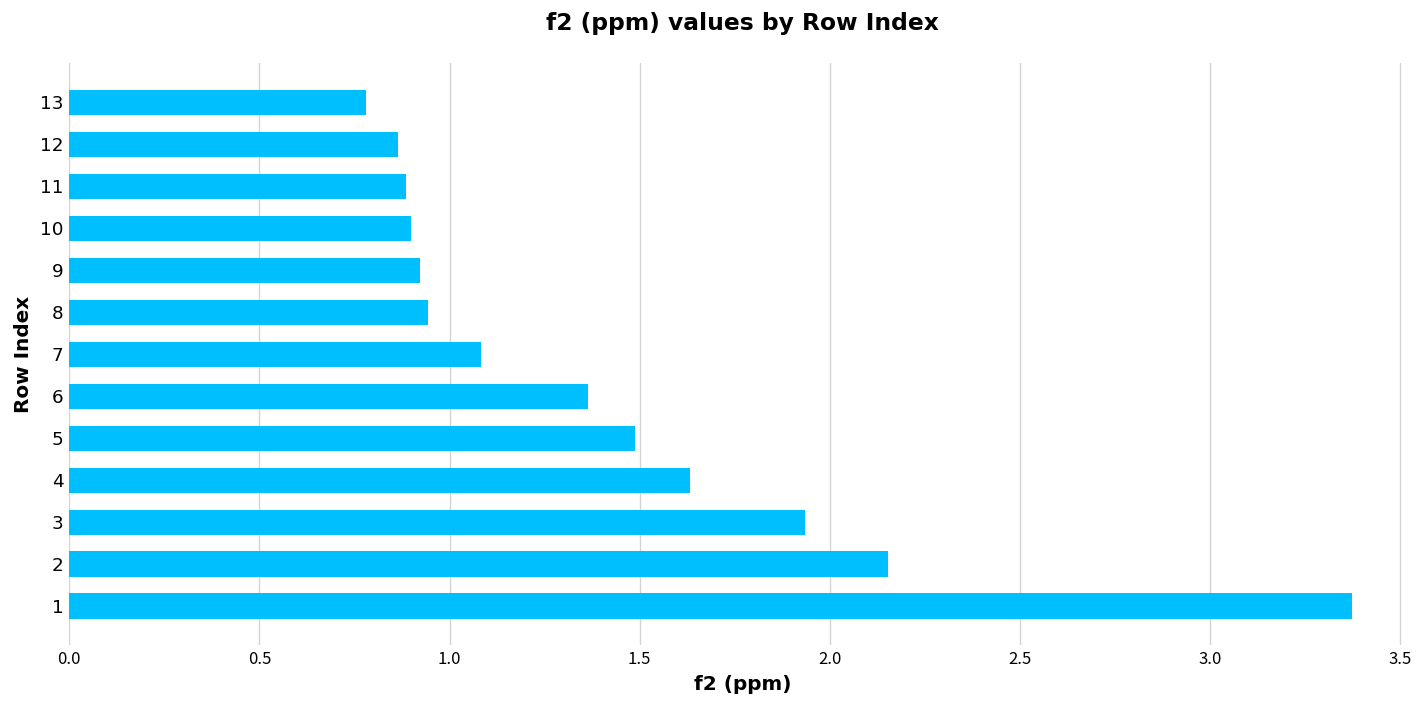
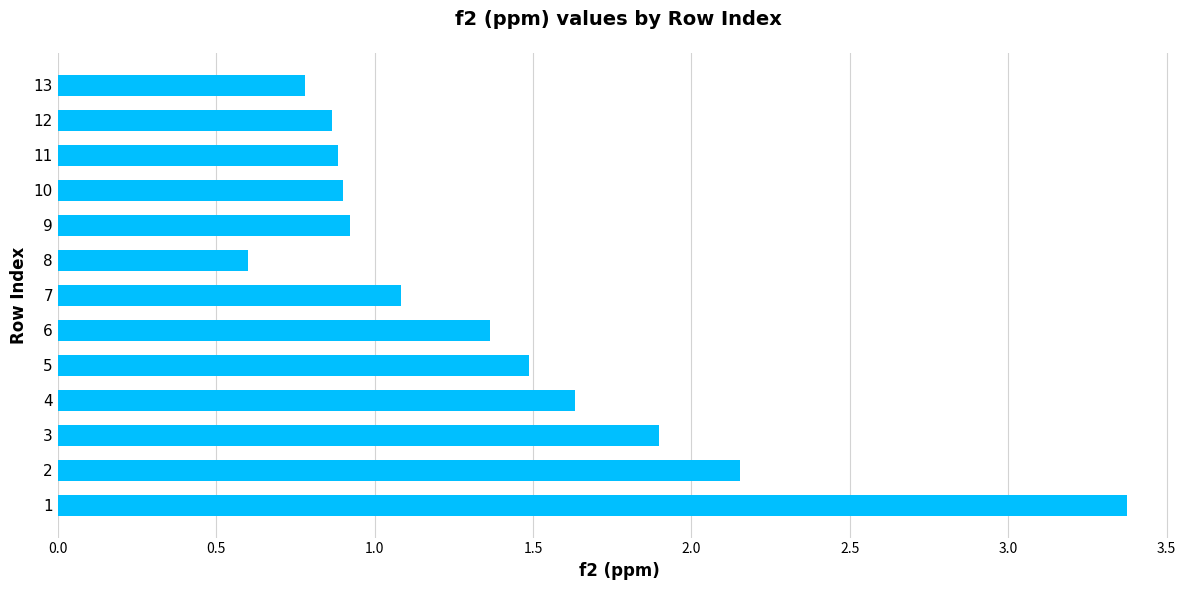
  {
    "13": 0.78,
    "12": 0.87,
    "11": 0.89,
    "10": 0.90,
    "9": 0.92,
-   "8": 0.94,
+   "8": 0.60,
    "7": 1.08,
    "6": 1.36,
    "5": 1.49,
    "4": 1.63,
-   "3": 1.94,
+   "3": 1.90,
    "2": 2.15,
    "1": 3.37
  }
